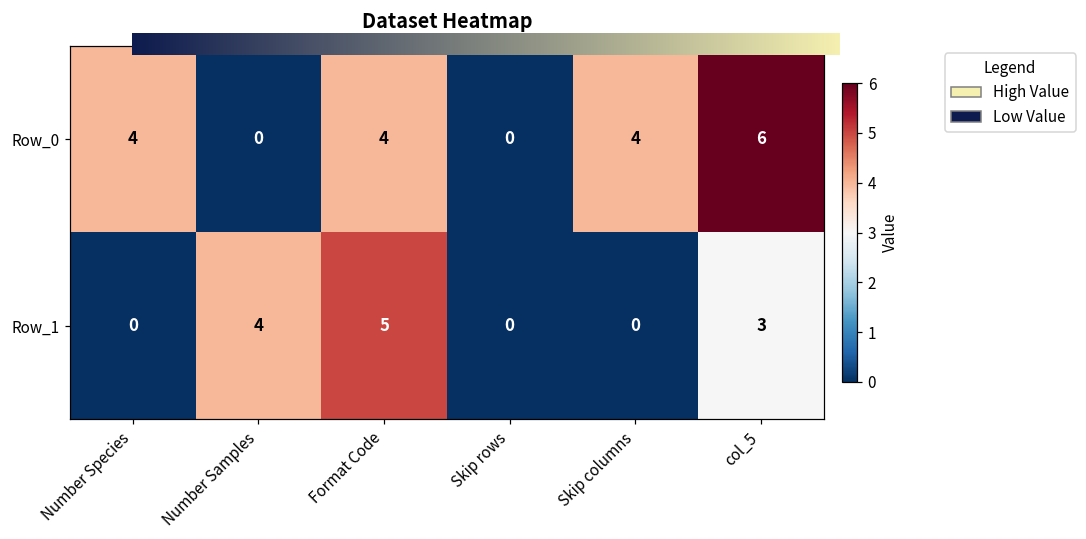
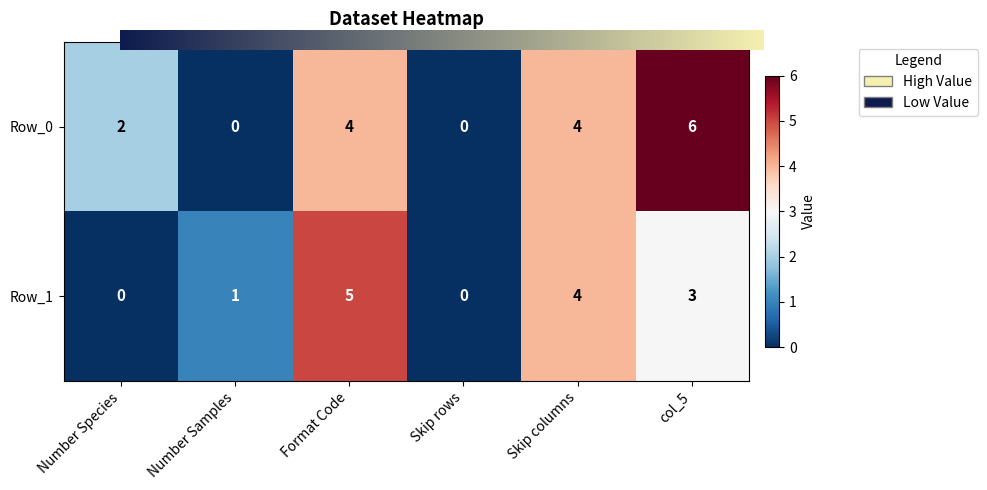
  {
    "Row_0": {
-     "Number Species": 4,
+     "Number Species": 2,
      "Number Samples": 0,
      "Format Code": 4,
      "Skip rows": 0,
      "Skip columns": 4,
      "col_5": 6
    },
    "Row_1": {
      "Number Species": 0,
-     "Number Samples": 4,
+     "Number Samples": 1,
      "Format Code": 5,
      "Skip rows": 0,
-     "Skip columns": 0,
+     "Skip columns": 4,
      "col_5": 3
    }
  }
